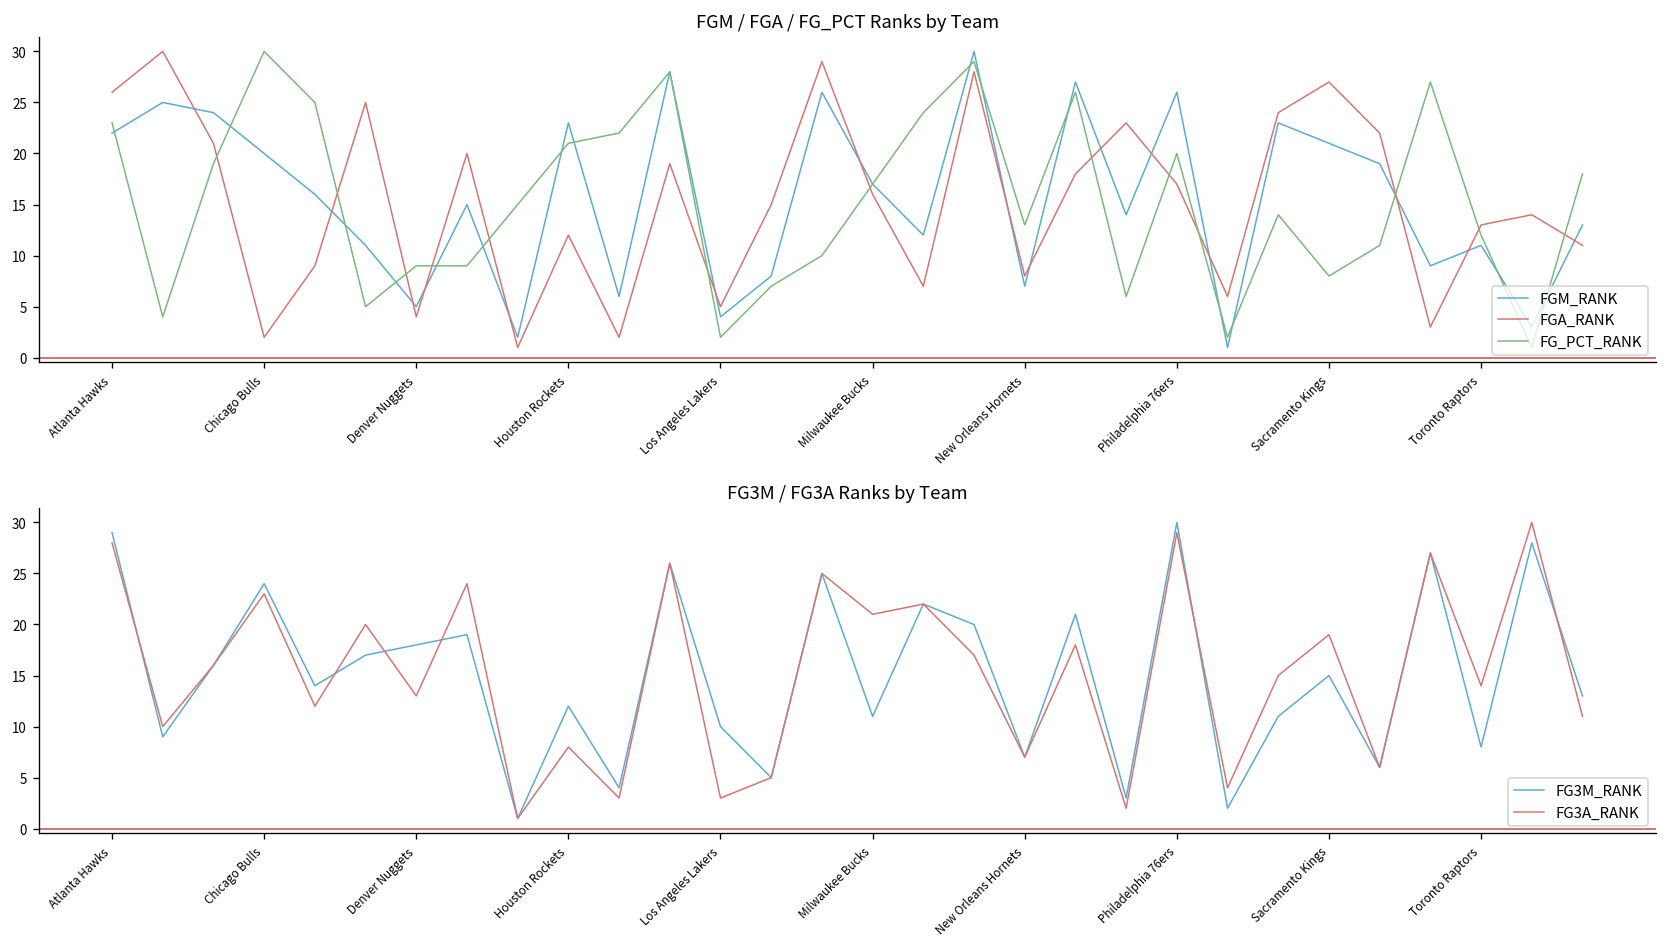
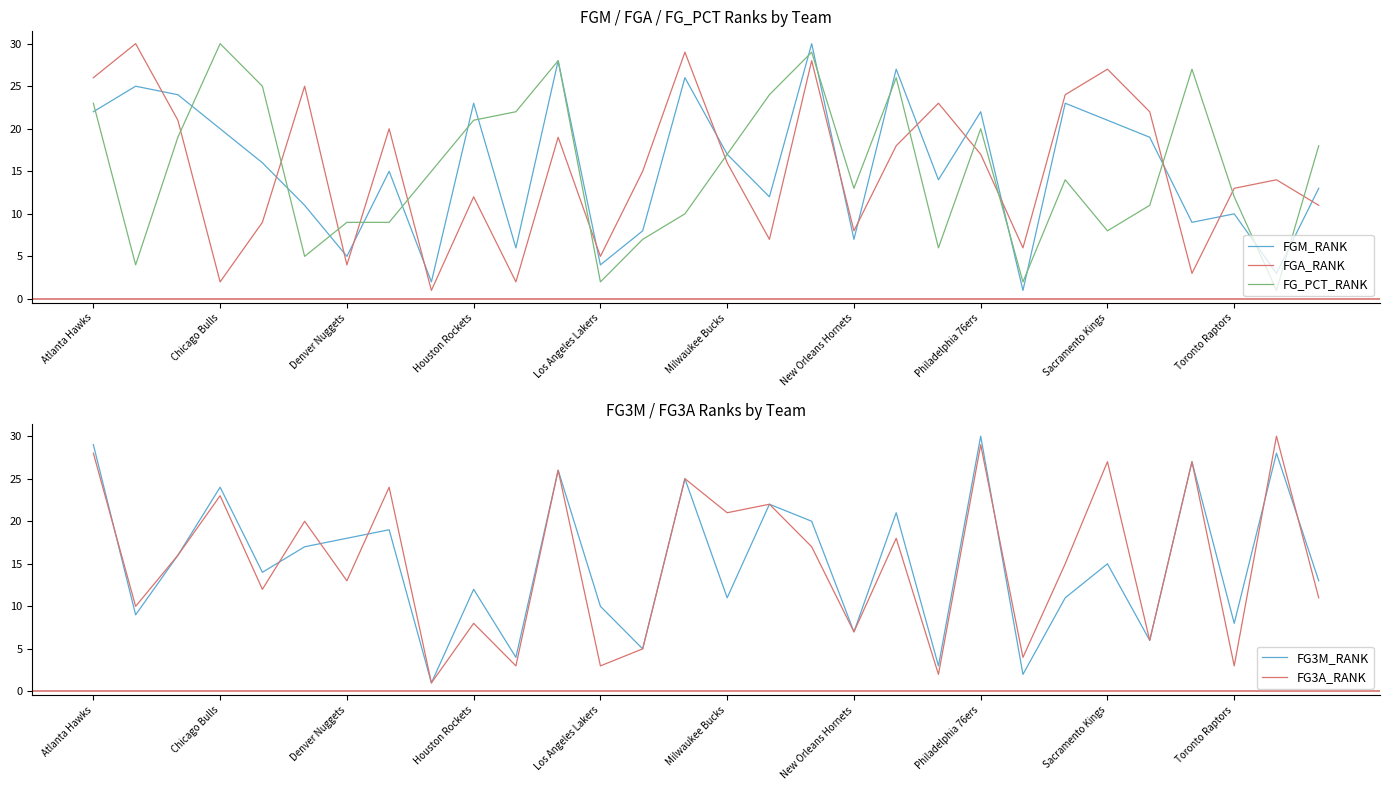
  {
    "FGM / FGA / FG_PCT Ranks by Team": {
      "FGM_RANK": {
        "Atlanta Hawks": 22,
        "Chicago Bulls": 20,
        "Denver Nuggets": 5,
        "Houston Rockets": 23,
        "Los Angeles Lakers": 4,
        "New Orleans Hornets": 7,
-       "Philadelphia 76ers": 26,
+       "Philadelphia 76ers": 22,
        "Sacramento Kings": 21,
-       "Toronto Raptors": 11
+       "Toronto Raptors": 10
      },
      "FGA_RANK": {
        "Atlanta Hawks": 26,
        "Chicago Bulls": 2,
        "Denver Nuggets": 4,
        "Houston Rockets": 12,
        "Los Angeles Lakers": 5,
        "Milwaukee Bucks": 16,
        "New Orleans Hornets": 8,
        "Philadelphia 76ers": 17,
        "Sacramento Kings": 27,
        "Toronto Raptors": 13
      },
      "FG_PCT_RANK": {
        "Atlanta Hawks": 23,
        "Chicago Bulls": 30,
        "Denver Nuggets": 9,
        "Houston Rockets": 21,
        "Los Angeles Lakers": 2,
        "New Orleans Hornets": 13,
        "Philadelphia 76ers": 20,
        "Sacramento Kings": 8,
        "Toronto Raptors": 12
      }
    },
    "FG3M / FG3A Ranks by Team": {
      "FG3M_RANK": {
        "Atlanta Hawks": 29,
        "Chicago Bulls": 24,
        "Denver Nuggets": 18,
        "Houston Rockets": 12,
        "Los Angeles Lakers": 10,
        "Milwaukee Bucks": 11,
        "Philadelphia 76ers": 30,
        "Sacramento Kings": 15,
        "Toronto Raptors": 8
      },
      "FG3A_RANK": {
        "Atlanta Hawks": 28,
        "Chicago Bulls": 23,
        "Denver Nuggets": 13,
        "Houston Rockets": 8,
        "Los Angeles Lakers": 3,
        "Milwaukee Bucks": 21,
        "Philadelphia 76ers": 29,
-       "Sacramento Kings": 19,
-       "Toronto Raptors": 14
+       "Sacramento Kings": 27,
+       "Toronto Raptors": 3
      }
    }
  }
